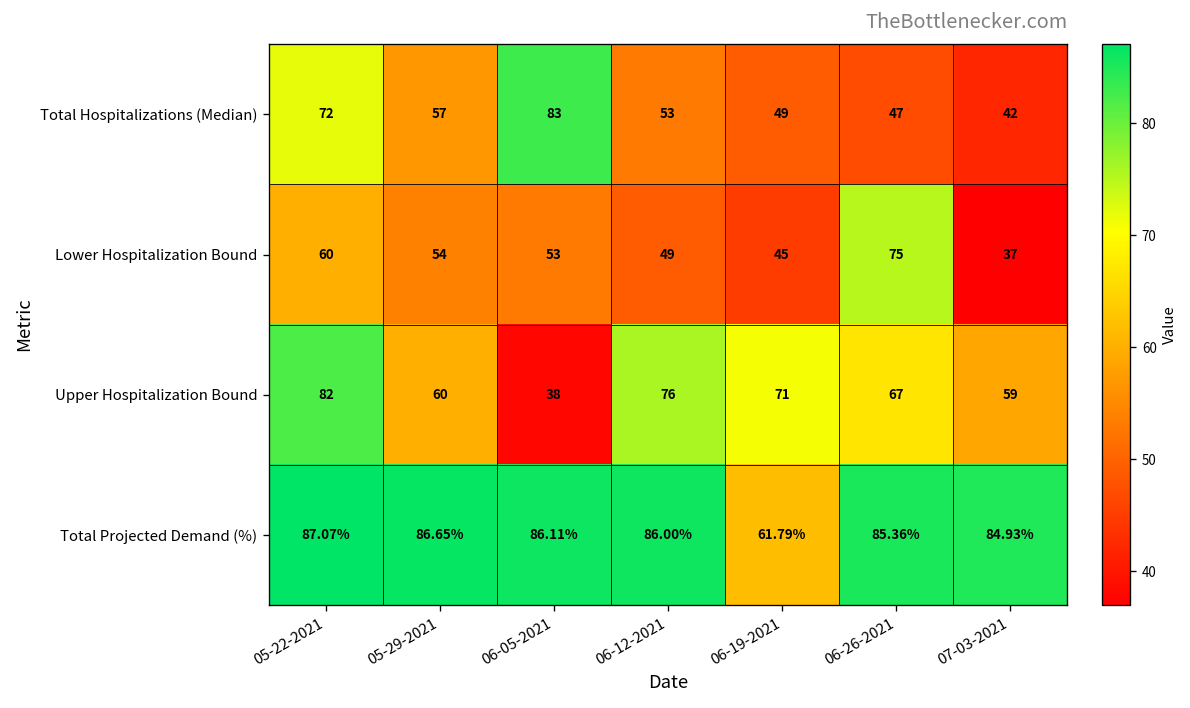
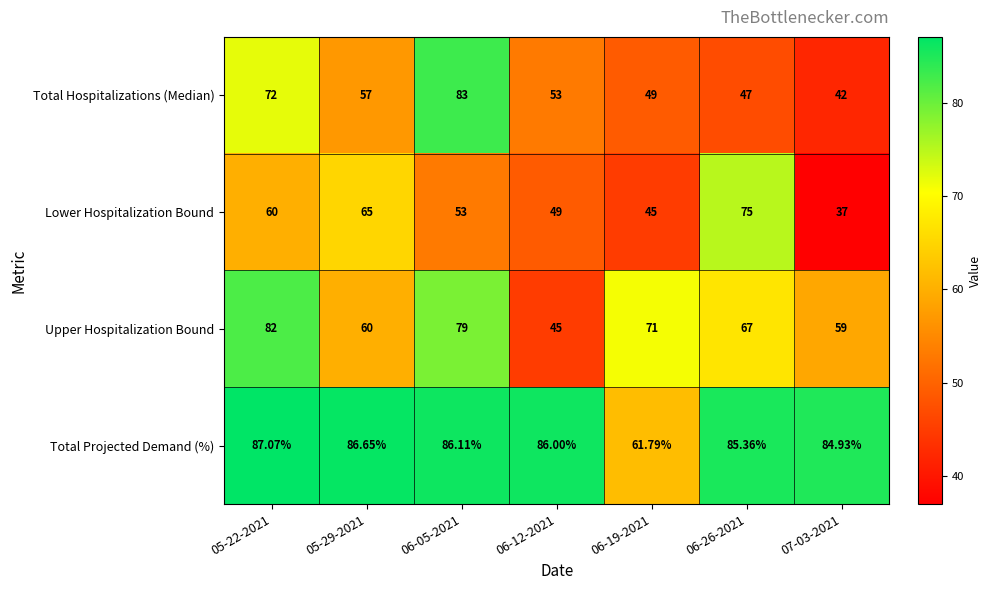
  {
    "Total Hospitalizations (Median)": {
      "05-22-2021": "72",
      "05-29-2021": "57",
      "06-05-2021": "83",
      "06-12-2021": "53",
      "06-19-2021": "49",
      "06-26-2021": "47",
      "07-03-2021": "42"
    },
    "Lower Hospitalization Bound": {
      "05-22-2021": "60",
-     "05-29-2021": "54",
+     "05-29-2021": "65",
      "06-05-2021": "53",
      "06-12-2021": "49",
      "06-19-2021": "45",
      "06-26-2021": "75",
      "07-03-2021": "37"
    },
    "Upper Hospitalization Bound": {
      "05-22-2021": "82",
      "05-29-2021": "60",
-     "06-05-2021": "38",
-     "06-12-2021": "76",
+     "06-05-2021": "79",
+     "06-12-2021": "45",
      "06-19-2021": "71",
      "06-26-2021": "67",
      "07-03-2021": "59"
    },
    "Total Projected Demand (%)": {
      "05-22-2021": "87.07%",
      "05-29-2021": "86.65%",
      "06-05-2021": "86.11%",
      "06-12-2021": "86.00%",
      "06-19-2021": "61.79%",
      "06-26-2021": "85.36%",
      "07-03-2021": "84.93%"
    }
  }
